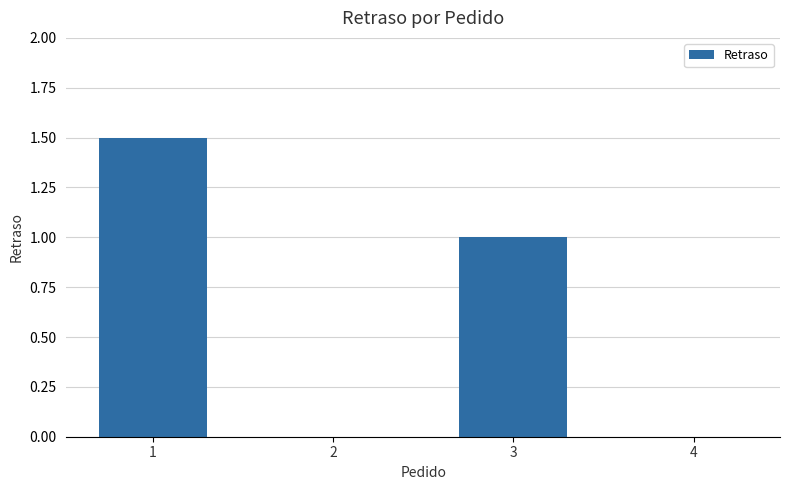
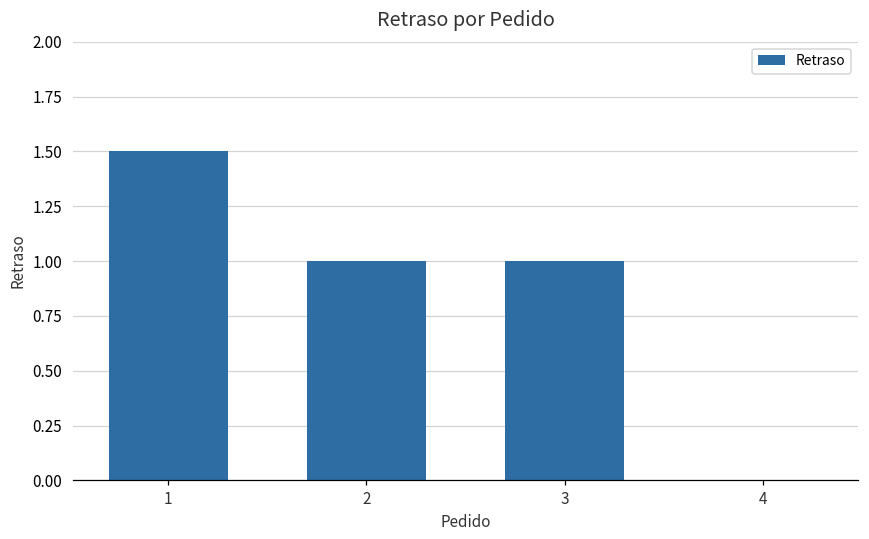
  {
    "1": 1.50,
-   "2": 0,
+   "2": 1,
    "3": 1,
    "4": 0
  }
